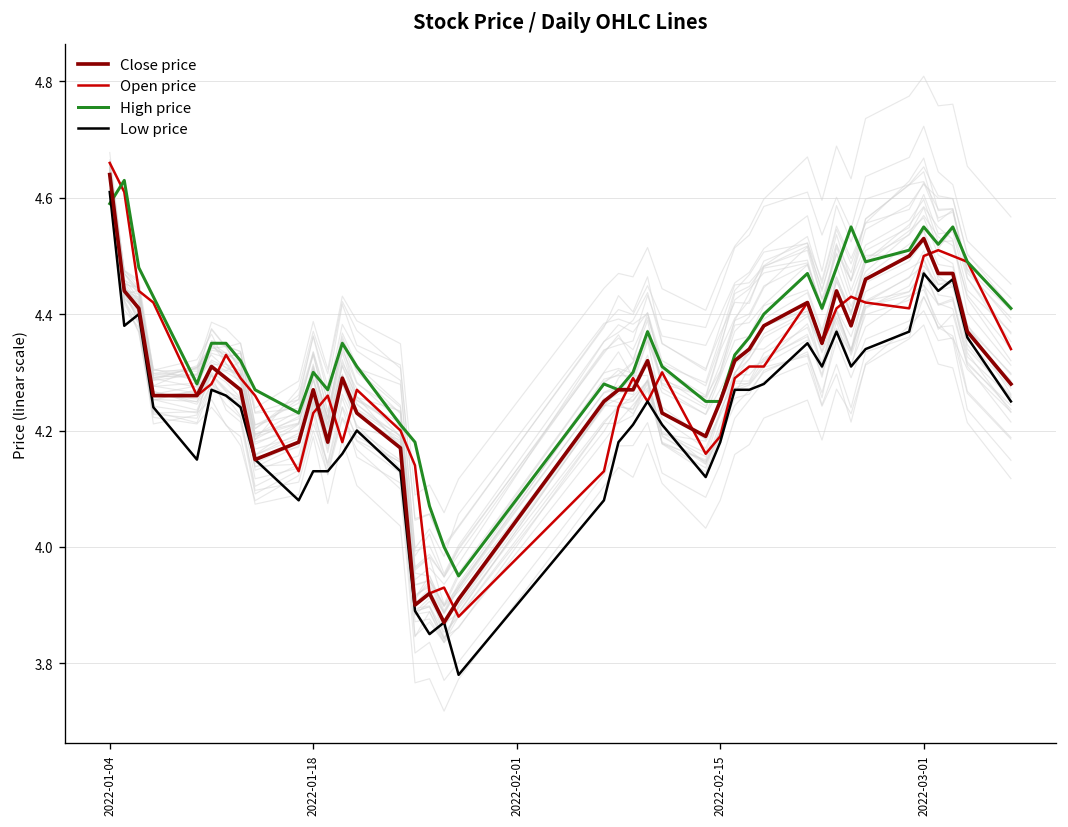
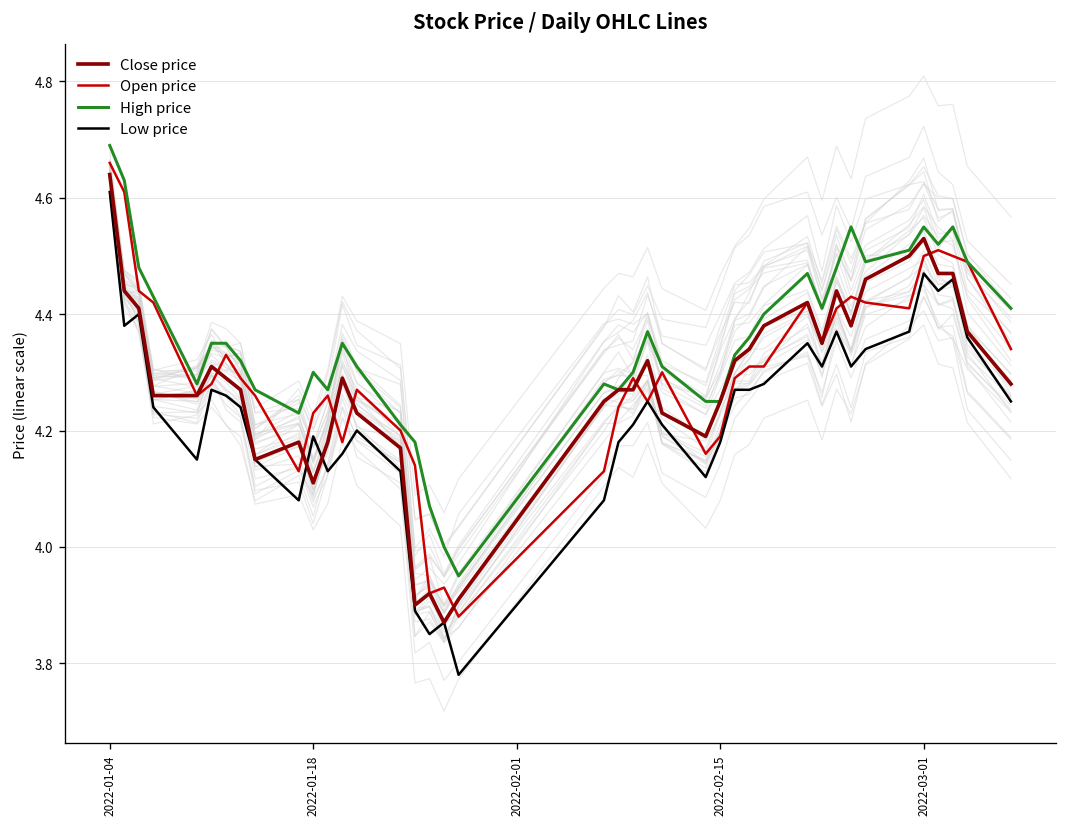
  {
    "Close price": {
-     "2022-01-18": 4.27
+     "2022-01-18": 4.11
    },
    "High price": {
-     "2022-01-04": 4.59,
+     "2022-01-04": 4.69,
      "2022-03-01": 4.55
    },
    "Low price": {
-     "2022-01-18": 4.13,
+     "2022-01-18": 4.19,
      "2022-02-15": 4.18,
      "2022-03-01": 4.47
    }
  }
